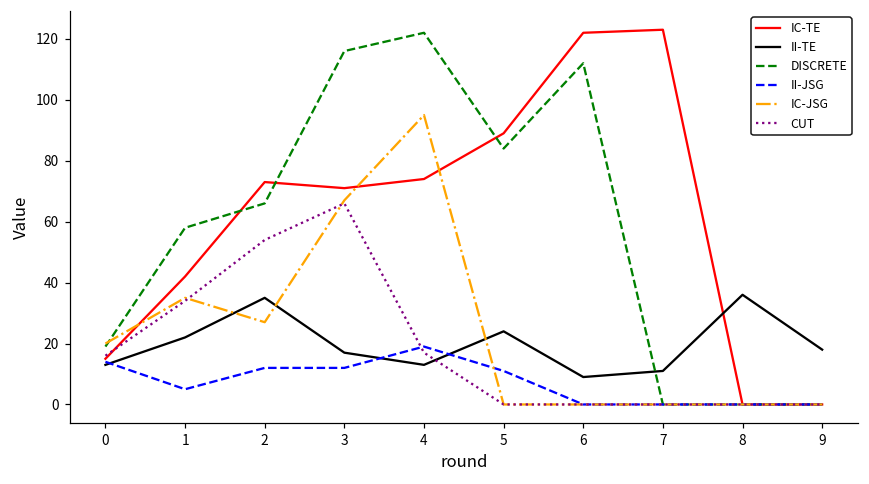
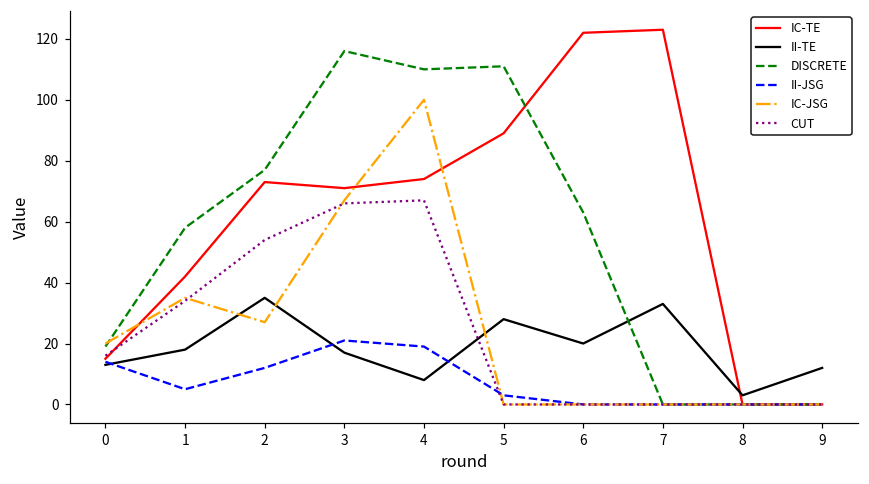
  {
    "IC-TE": {
      "0": 15,
      "1": 42,
      "2": 73,
      "3": 71,
      "4": 74,
      "5": 89,
      "6": 122,
      "7": 123
    },
    "II-TE": {
      "0": 13,
-     "1": 22,
+     "1": 18,
      "2": 35,
      "3": 17,
-     "4": 13,
-     "5": 24,
-     "6": 9,
-     "7": 11,
-     "8": 36,
-     "9": 18
+     "4": 8,
+     "5": 28,
+     "6": 20,
+     "7": 33,
+     "8": 3,
+     "9": 12
    },
    "DISCRETE": {
      "0": 19,
      "1": 58,
-     "2": 66,
+     "2": 77,
      "3": 116,
-     "4": 122,
-     "5": 84,
-     "6": 112
+     "4": 110,
+     "5": 111,
+     "6": 63
    },
    "II-JSG": {
      "0": 14,
      "1": 5,
      "2": 12,
-     "3": 12,
+     "3": 21,
      "4": 19,
-     "5": 11
+     "5": 3
    },
    "IC-JSG": {
      "0": 20,
      "1": 35,
      "2": 27,
      "3": 67,
-     "4": 95
+     "4": 100
    },
    "CUT": {
      "0": 16,
      "1": 34,
      "2": 54,
      "3": 66,
-     "4": 17
+     "4": 67
    }
  }
